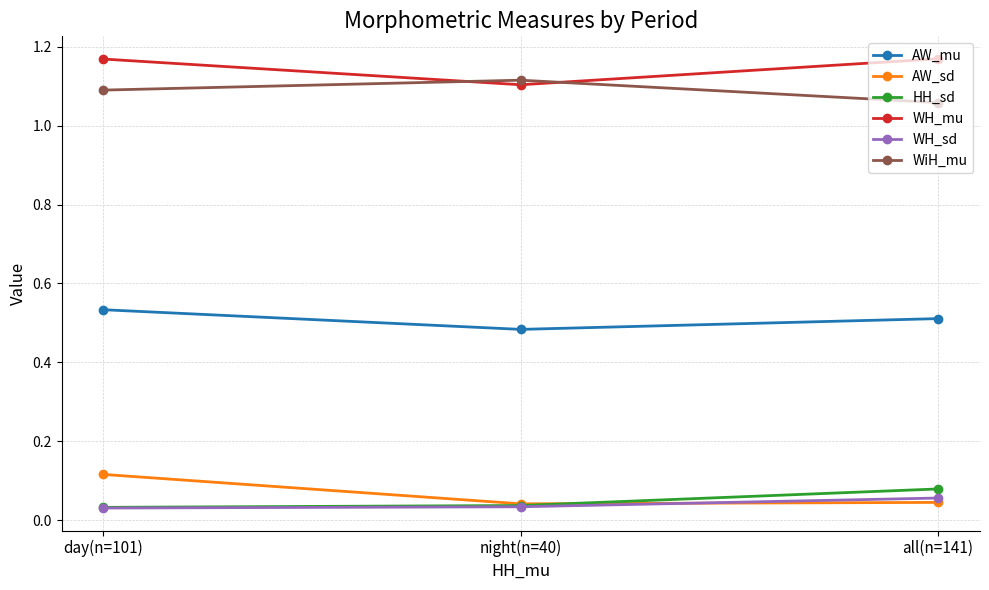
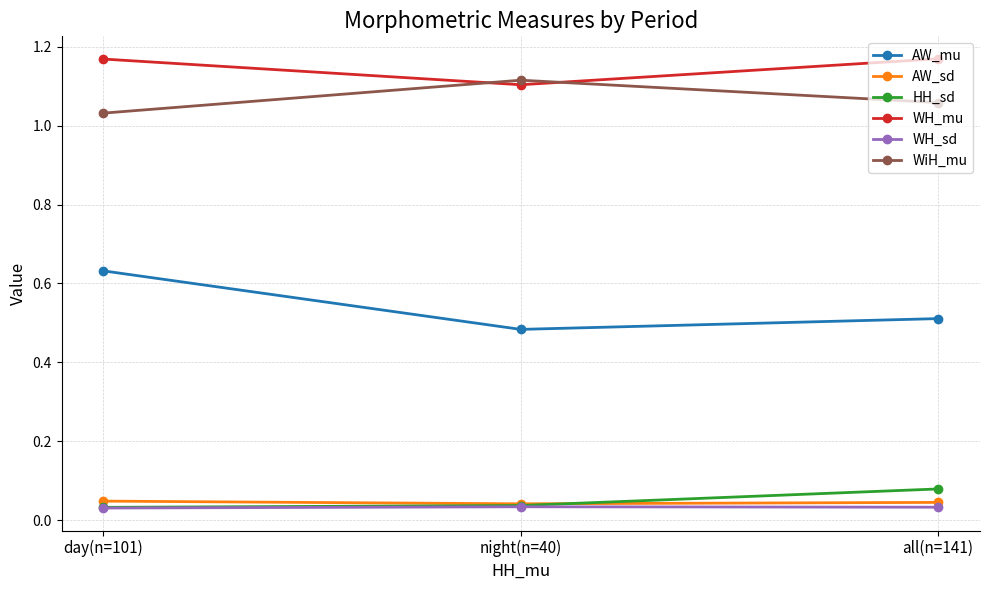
  {
    "AW_mu": {
-     "day(n=101)": 0.53,
+     "day(n=101)": 0.63,
      "night(n=40)": 0.48,
      "all(n=141)": 0.51
    },
    "AW_sd": {
-     "day(n=101)": 0.12,
+     "day(n=101)": 0.05,
      "all(n=141)": 0.05
    },
    "HH_sd": {
      "all(n=141)": 0.08
    },
    "WH_mu": {
      "day(n=101)": 1.17,
      "night(n=40)": 1.10
    },
    "WH_sd": {
-     "all(n=141)": 0.06
+     "all(n=141)": 0.03
    },
    "WiH_mu": {
-     "day(n=101)": 1.09,
+     "day(n=101)": 1.03,
      "night(n=40)": 1.12
    }
  }
